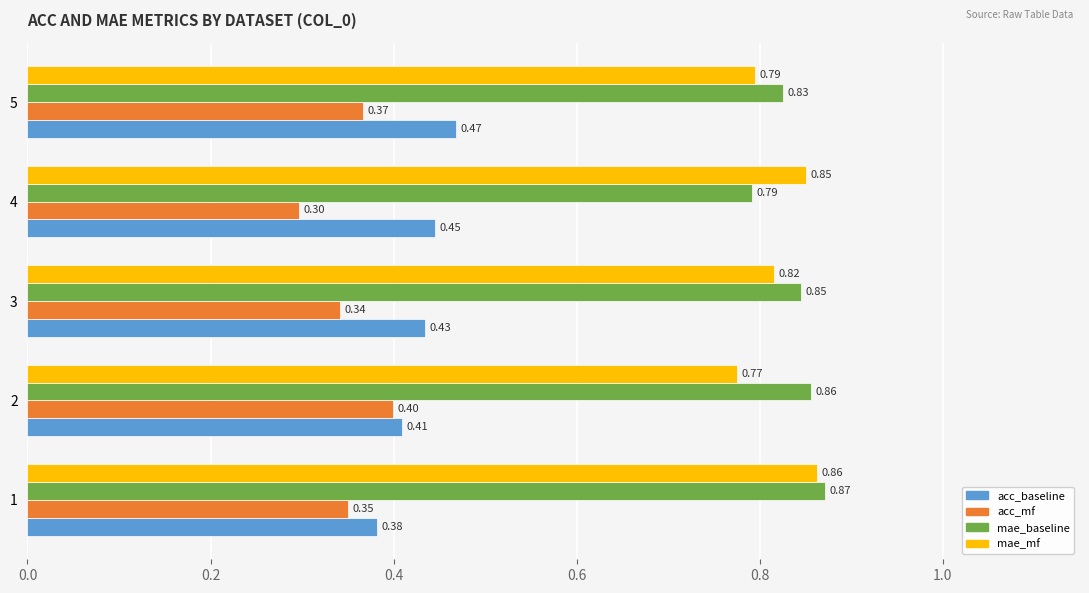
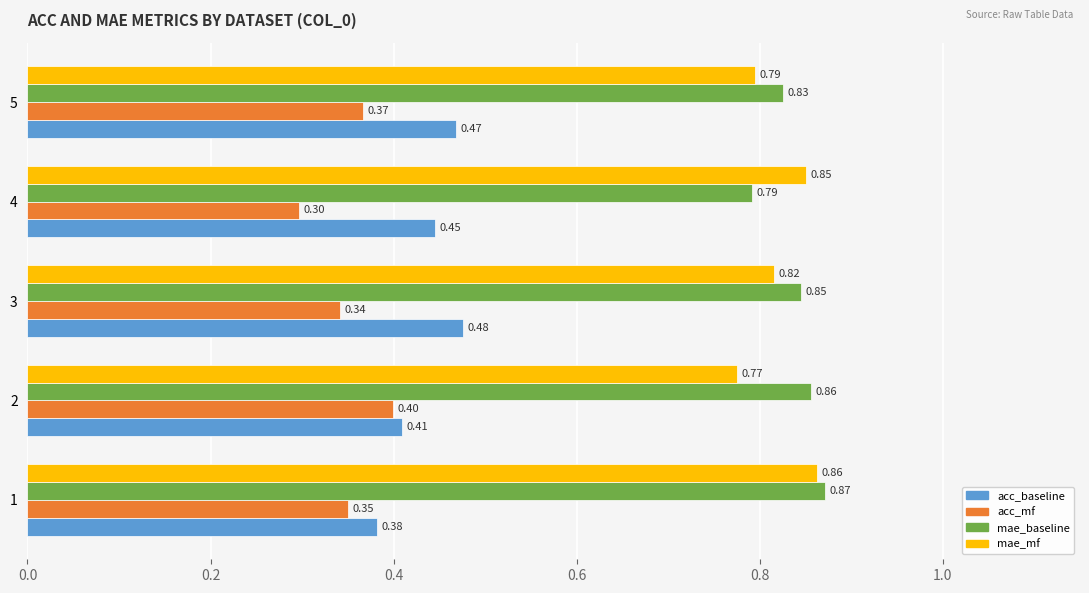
  {
    "acc_baseline": {
      "5": 0.47,
      "4": 0.45,
-     "3": 0.43,
+     "3": 0.48,
      "2": 0.41,
      "1": 0.38
    },
    "acc_mf": {
      "5": 0.37,
      "4": 0.30,
      "3": 0.34,
      "2": 0.40,
      "1": 0.35
    },
    "mae_baseline": {
      "5": 0.83,
      "4": 0.79,
      "3": 0.85,
      "2": 0.86,
      "1": 0.87
    },
    "mae_mf": {
      "5": 0.79,
      "4": 0.85,
      "3": 0.82,
      "2": 0.77,
      "1": 0.86
    }
  }
